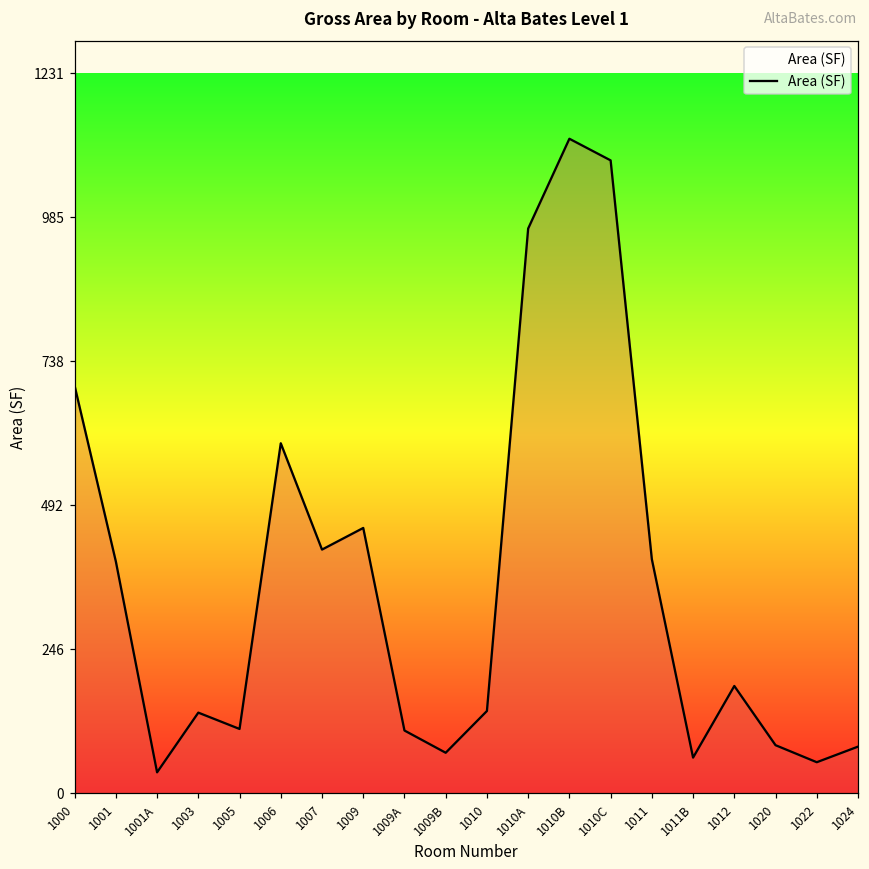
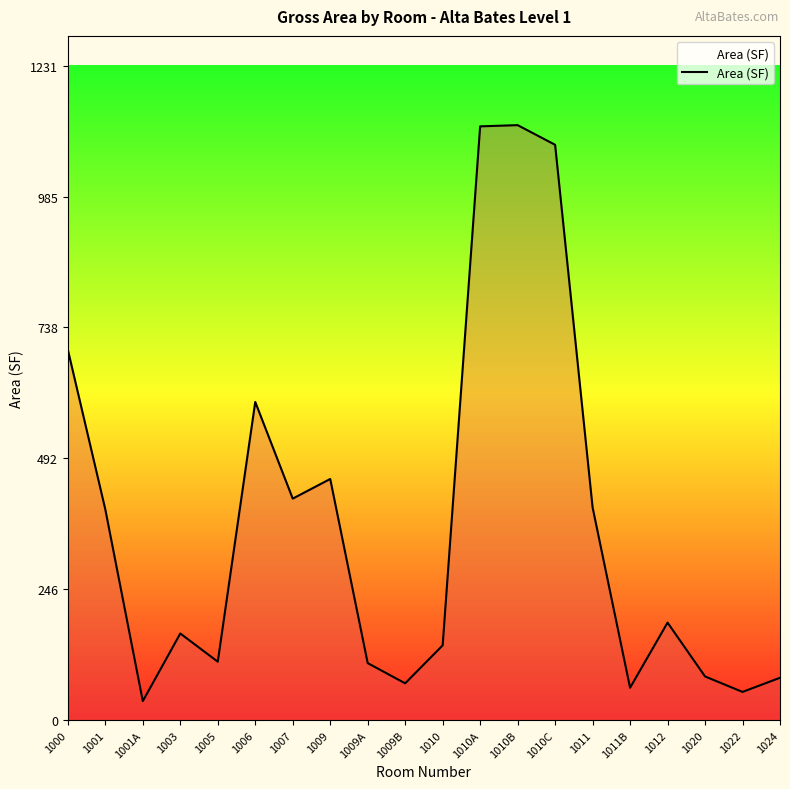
  {
    "1000": 700,
    "1001": 400,
    "1001A": 40,
-   "1003": 140,
+   "1003": 160,
    "1005": 110,
    "1006": 600,
    "1007": 420,
    "1009": 450,
    "1009A": 110,
    "1009B": 70,
    "1010": 140,
-   "1010A": 970,
+   "1010A": 1120,
    "1010B": 1120,
    "1010C": 1080,
    "1011": 400,
    "1011B": 60,
    "1012": 180,
    "1020": 80,
    "1022": 50,
    "1024": 80
  }
